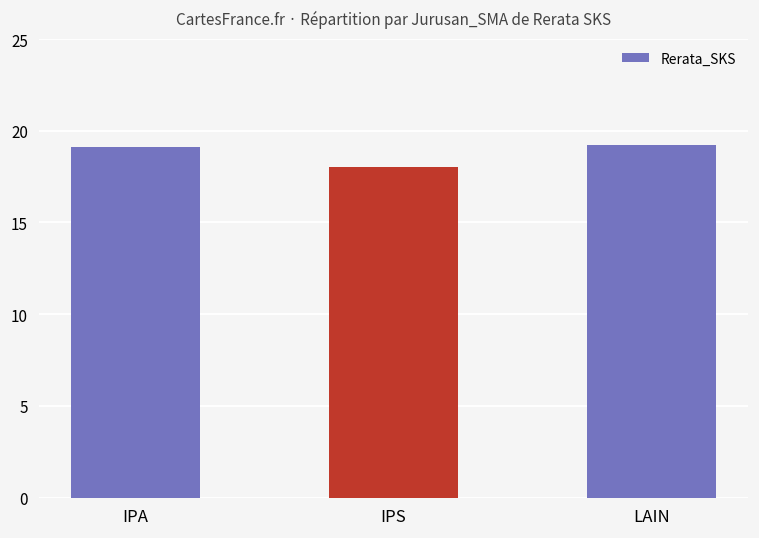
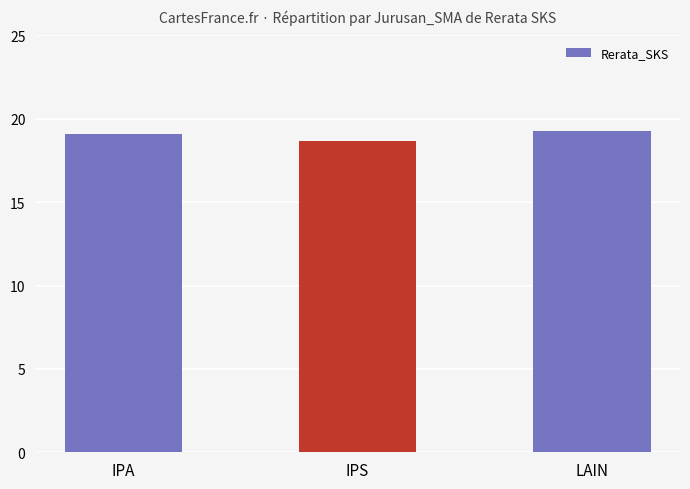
  {
    "IPA": 19.1,
-   "IPS": 18.0,
+   "IPS": 18.7,
    "LAIN": 19.3
  }
